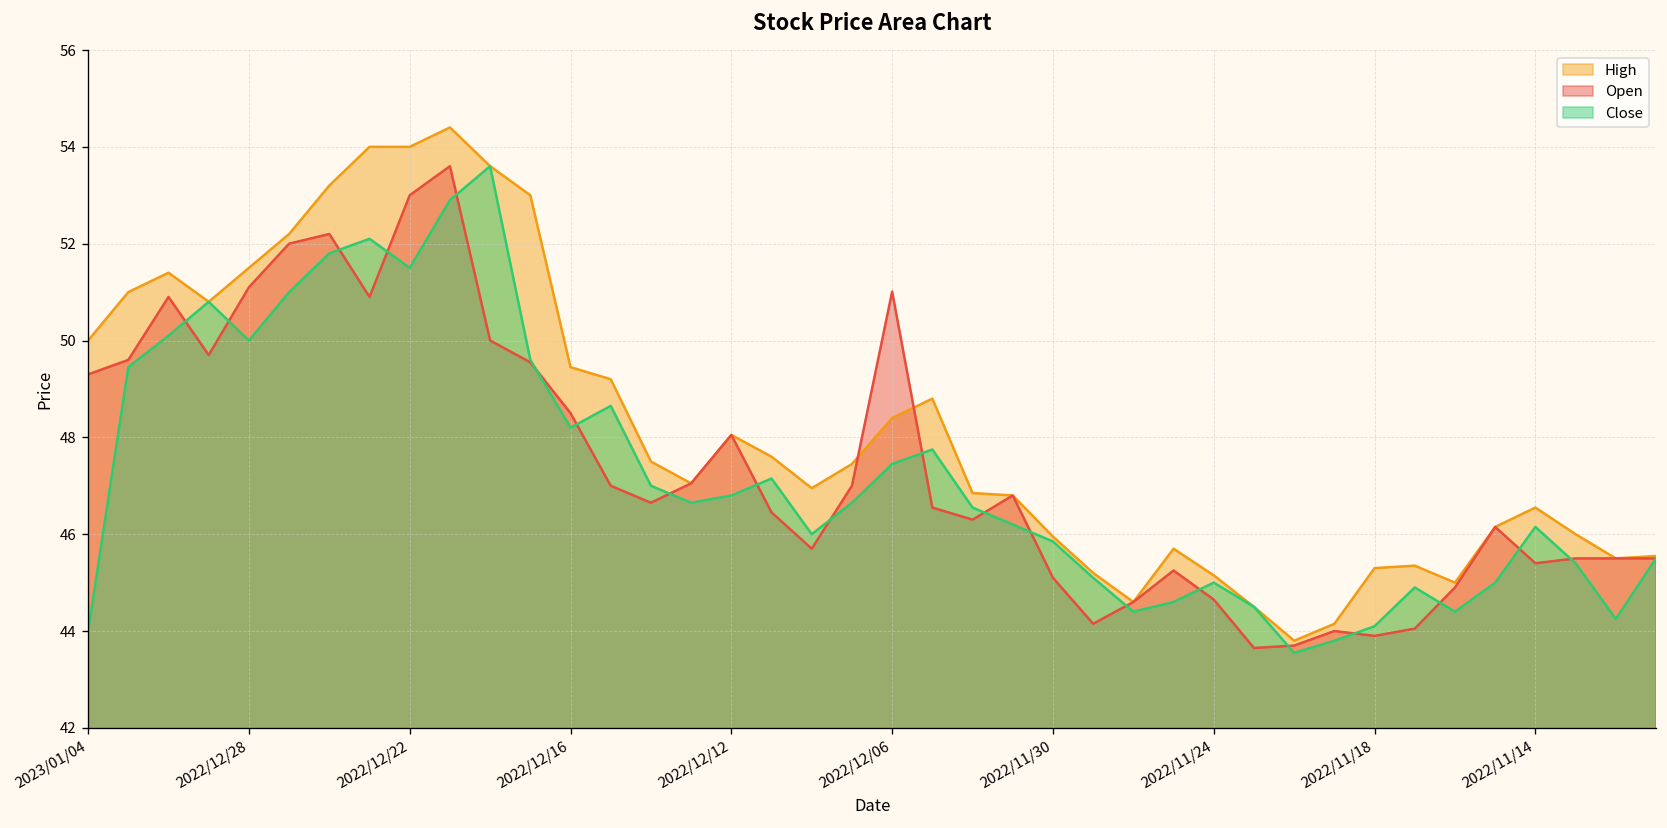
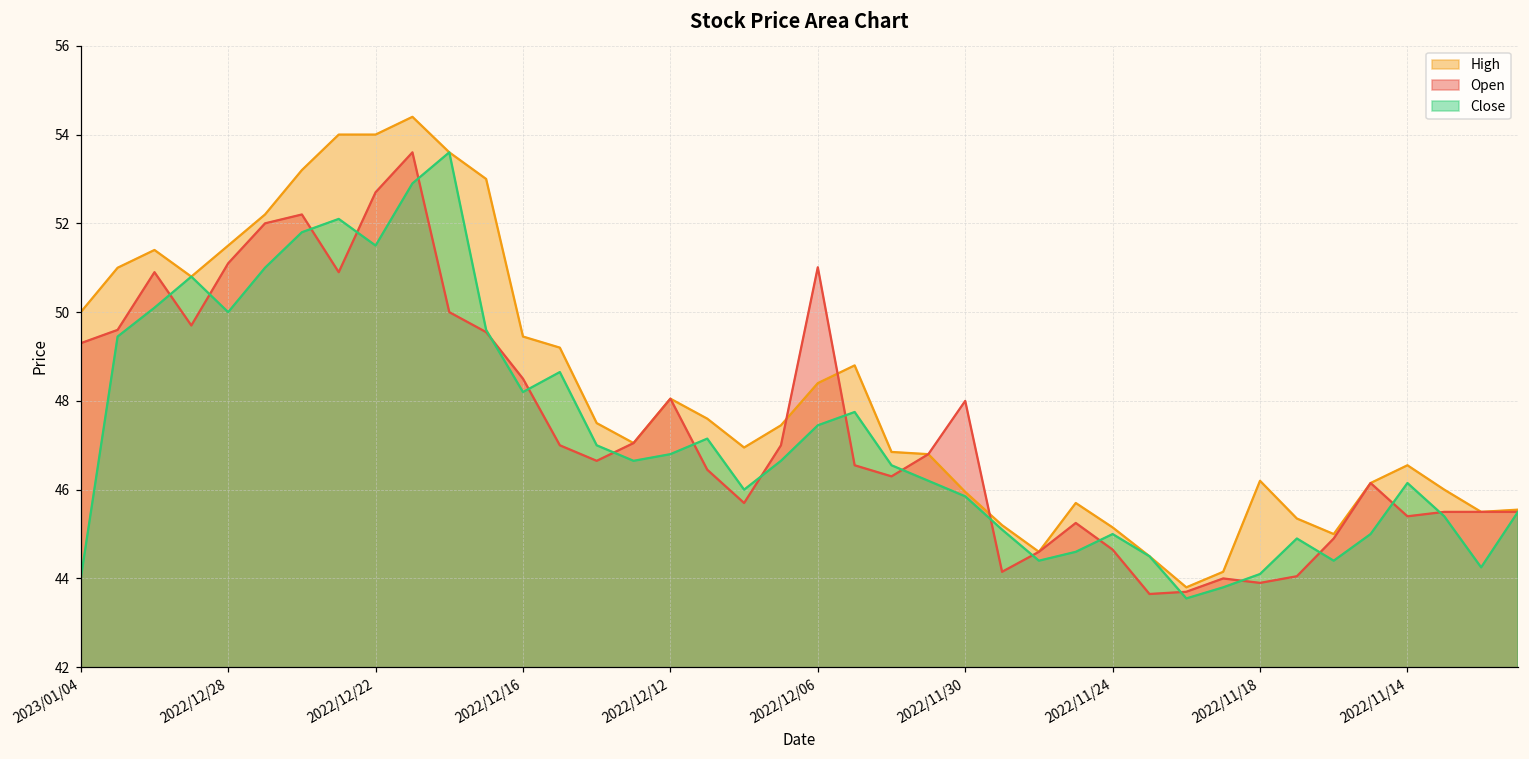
  {
    "High": {
      "2023/01/04": 50.0,
      "2022/12/28": 51.5,
      "2022/12/22": 54.0,
      "2022/12/16": 49.5,
      "2022/12/06": 48.4,
      "2022/11/30": 46.0,
      "2022/11/24": 45.2,
-     "2022/11/18": 45.3,
+     "2022/11/18": 46.2,
      "2022/11/14": 46.6
    },
    "Open": {
      "2023/01/04": 49.3,
      "2022/12/28": 51.1,
-     "2022/12/22": 53.0,
+     "2022/12/22": 52.7,
      "2022/12/16": 48.5,
      "2022/12/06": 51.0,
-     "2022/11/30": 45.1,
+     "2022/11/30": 48.0,
      "2022/11/24": 44.7,
      "2022/11/18": 43.9,
      "2022/11/14": 45.4
    },
    "Close": {
      "2023/01/04": 44.0,
      "2022/12/28": 50.0,
      "2022/12/22": 51.5,
      "2022/12/16": 48.2,
      "2022/12/12": 46.8,
      "2022/12/06": 47.5,
      "2022/11/30": 45.9,
      "2022/11/24": 45.0,
      "2022/11/18": 44.1,
      "2022/11/14": 46.2
    }
  }
